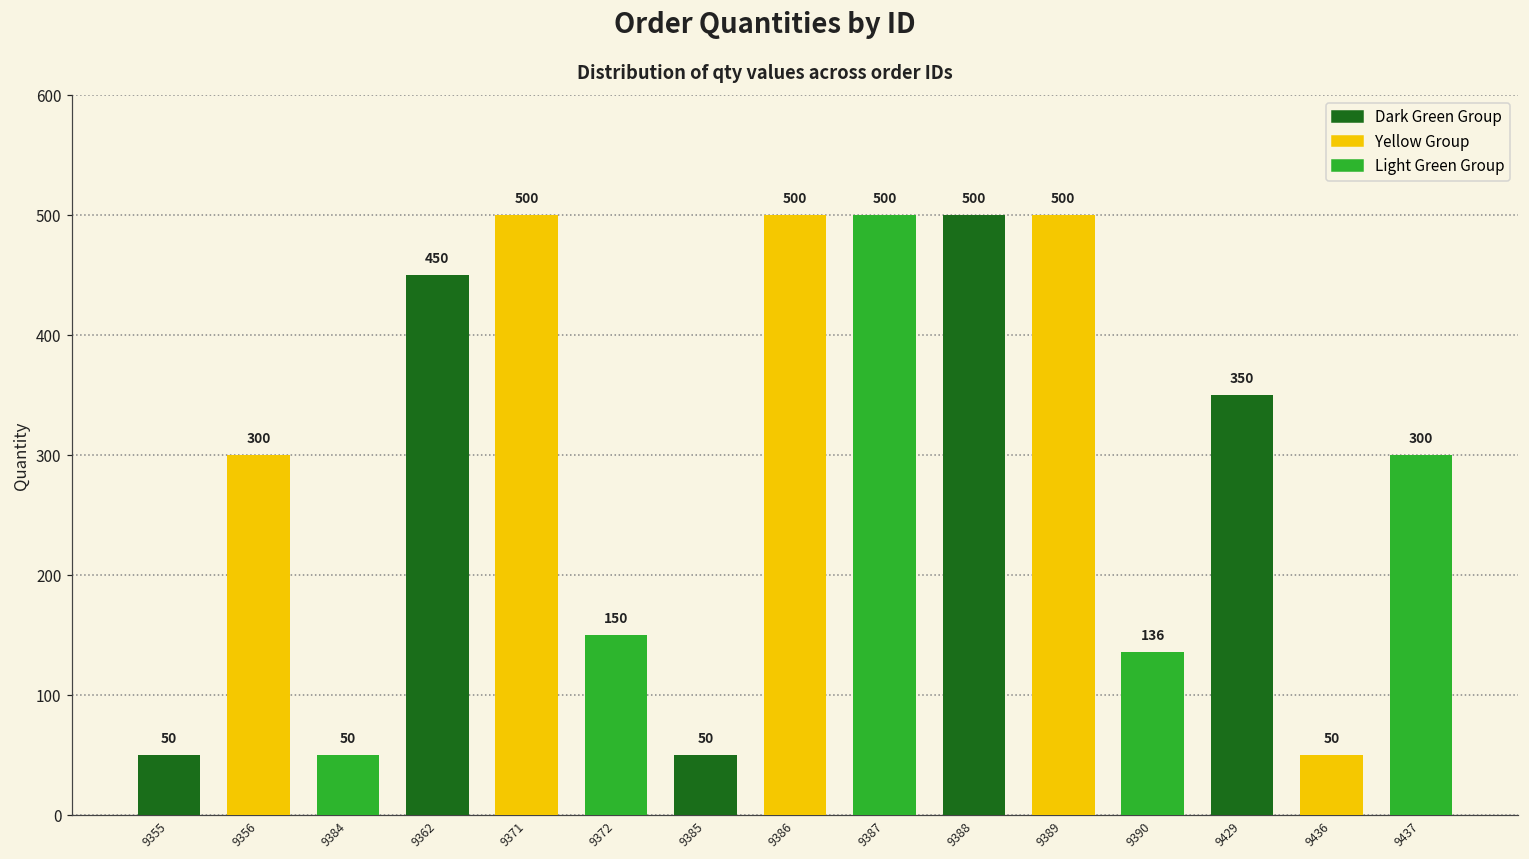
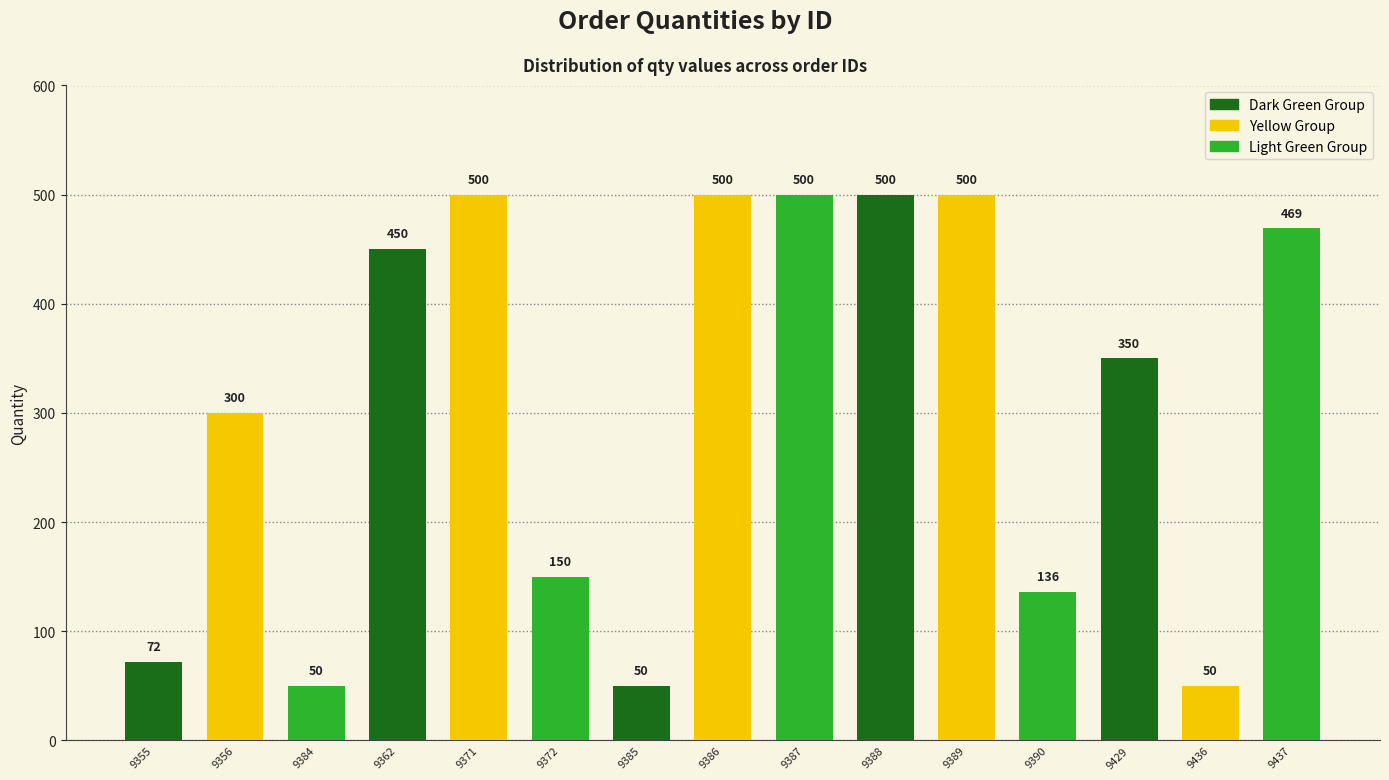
  {
-   "9355": 50,
+   "9355": 72,
    "9356": 300,
    "9384": 50,
    "9362": 450,
    "9371": 500,
    "9372": 150,
    "9385": 50,
    "9386": 500,
    "9387": 500,
    "9388": 500,
    "9389": 500,
    "9390": 136,
    "9429": 350,
    "9436": 50,
-   "9437": 300
+   "9437": 469
  }
